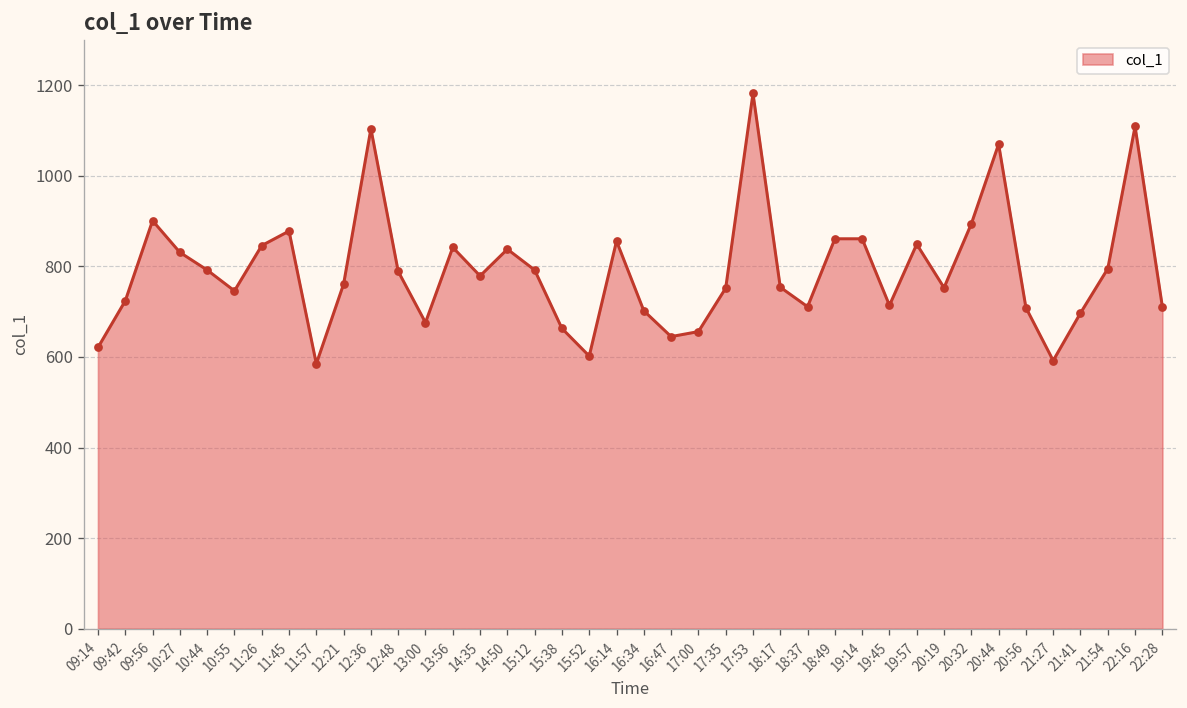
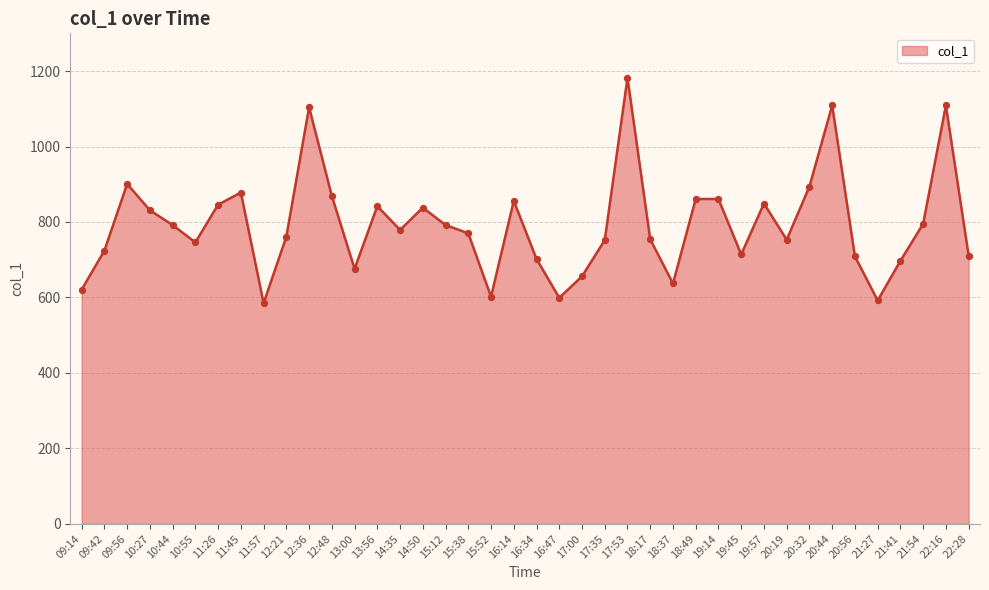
  {
    "09:14": 620,
    "09:42": 720,
    "09:56": 900,
    "10:27": 830,
    "10:44": 790,
    "10:55": 750,
    "11:26": 850,
    "11:45": 880,
    "11:57": 590,
    "12:21": 760,
    "12:36": 1100,
-   "12:48": 790,
+   "12:48": 870,
    "13:00": 680,
    "13:56": 840,
    "14:35": 780,
    "14:50": 840,
    "15:12": 790,
-   "15:38": 660,
+   "15:38": 770,
    "15:52": 600,
    "16:14": 860,
    "16:34": 700,
-   "16:47": 650,
+   "16:47": 600,
    "17:00": 660,
    "17:35": 750,
    "17:53": 1180,
    "18:17": 750,
-   "18:37": 710,
+   "18:37": 640,
    "18:49": 860,
    "19:14": 860,
    "19:45": 710,
    "19:57": 850,
    "20:19": 750,
    "20:32": 890,
-   "20:44": 1070,
+   "20:44": 1110,
    "20:56": 710,
    "21:27": 590,
    "21:41": 700,
    "21:54": 800,
    "22:16": 1110,
    "22:28": 710
  }
